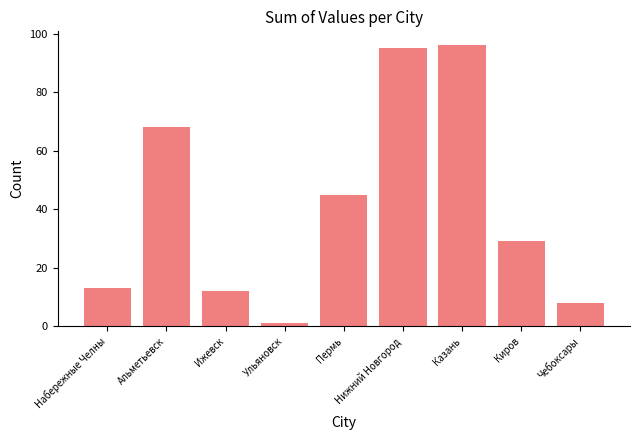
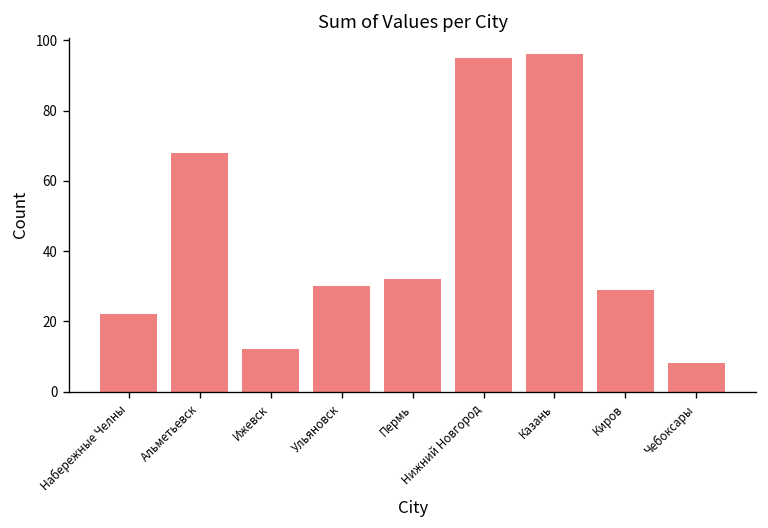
  {
-   "Набережные Челны": 13,
+   "Набережные Челны": 22,
    "Альметьевск": 68,
    "Ижевск": 12,
-   "Ульяновск": 1,
-   "Пермь": 45,
+   "Ульяновск": 30,
+   "Пермь": 32,
    "Нижний Новгород": 95,
    "Казань": 96,
    "Киров": 29,
    "Чебоксары": 8
  }
